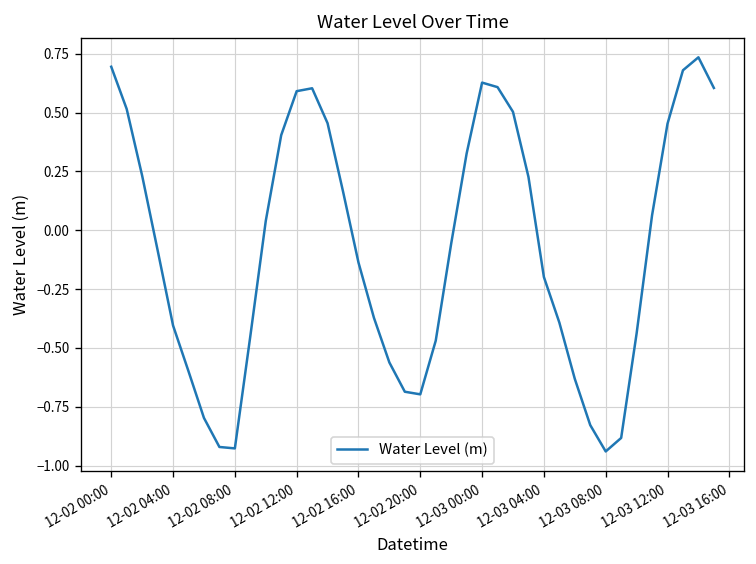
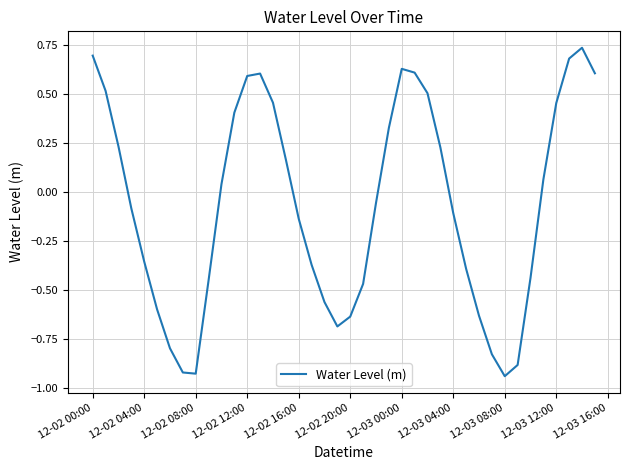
  {
    "12-02 00:00": 0.69,
-   "12-02 04:00": -0.40,
+   "12-02 04:00": -0.36,
    "12-02 08:00": -0.93,
    "12-02 12:00": 0.59,
    "12-02 16:00": -0.14,
-   "12-02 20:00": -0.70,
+   "12-02 20:00": -0.64,
    "12-03 00:00": 0.63,
-   "12-03 04:00": -0.20,
+   "12-03 04:00": -0.11,
    "12-03 08:00": -0.94,
    "12-03 12:00": 0.45
  }
